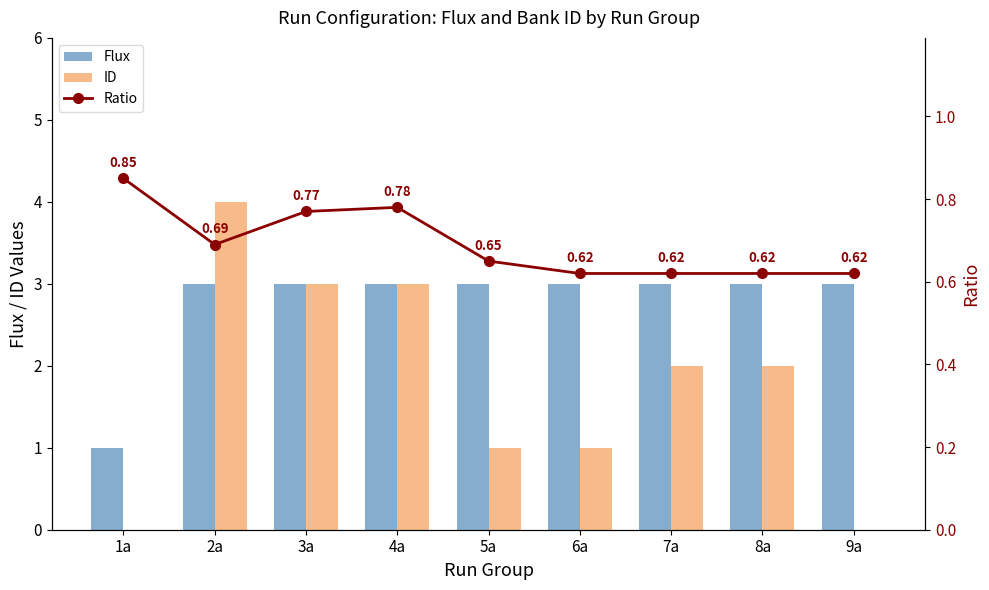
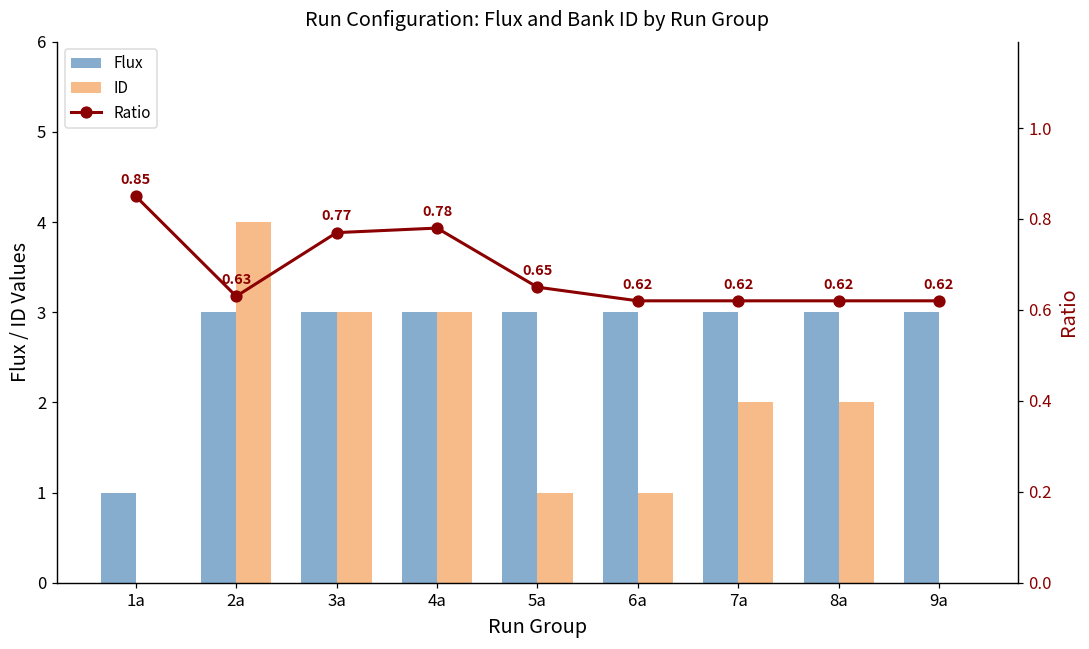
  {
    "Ratio": {
      "1a": 0.85,
-     "2a": 0.69,
+     "2a": 0.63,
      "3a": 0.77,
      "4a": 0.78,
      "5a": 0.65,
      "6a": 0.62,
      "7a": 0.62,
      "8a": 0.62,
      "9a": 0.62
    }
  }
